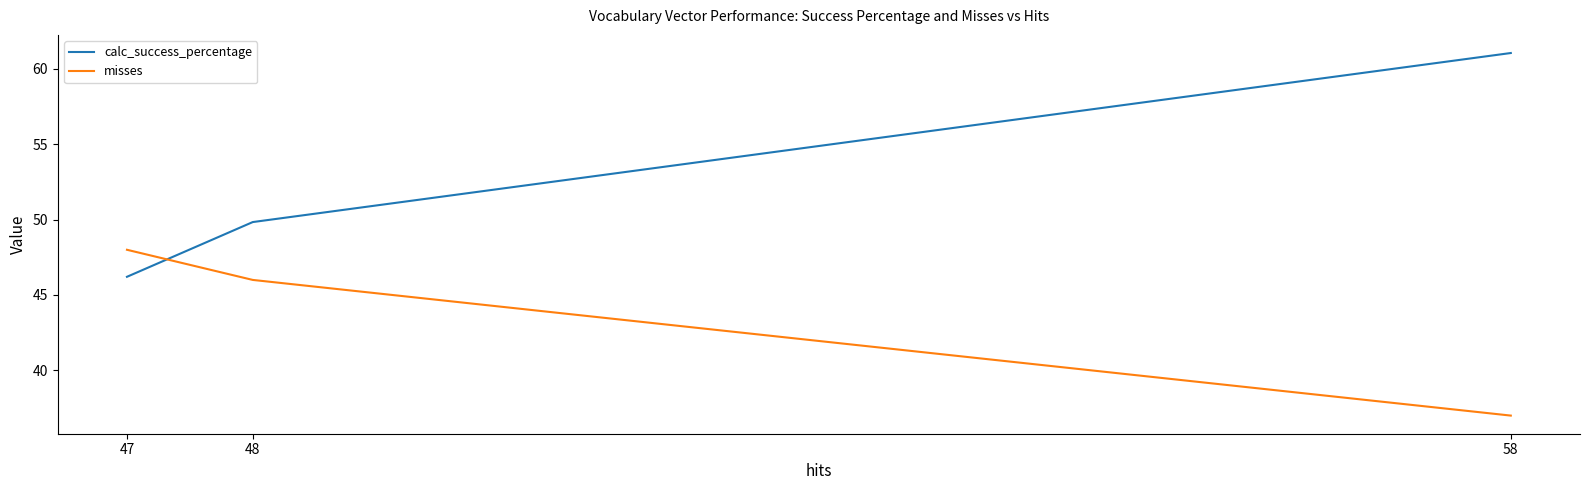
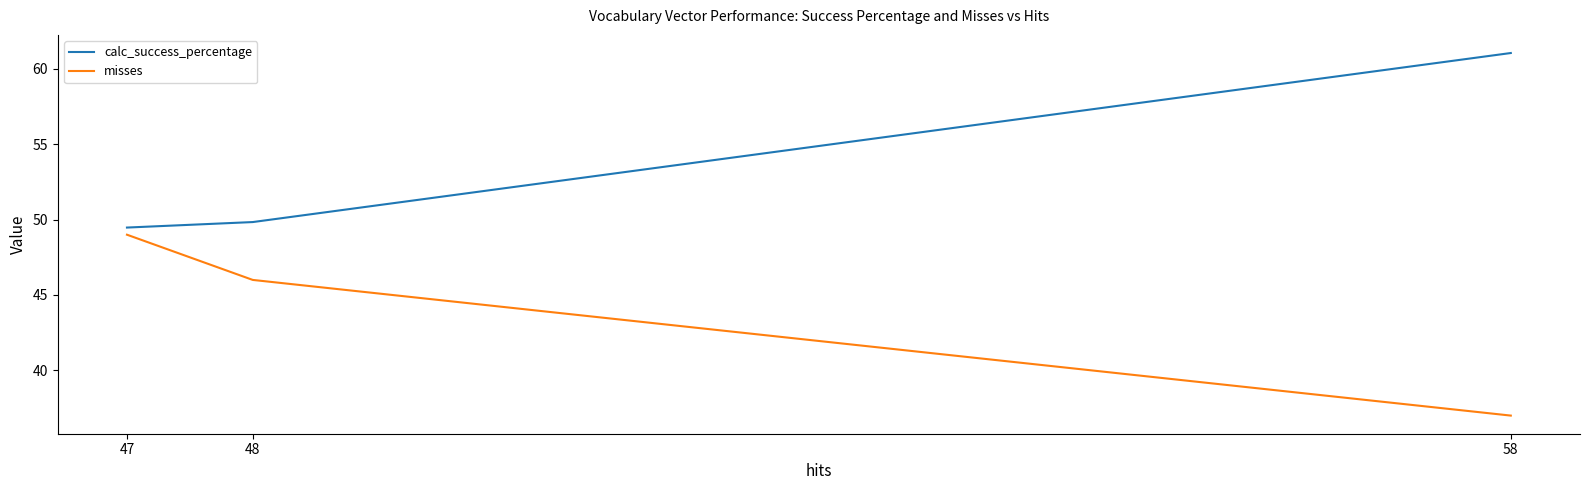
  {
    "calc_success_percentage": {
-     "47": 46.2,
+     "47": 49.5,
      "48": 49.8,
      "58": 61.1
    },
    "misses": {
-     "47": 48,
+     "47": 49,
      "48": 46,
      "58": 37
    }
  }
